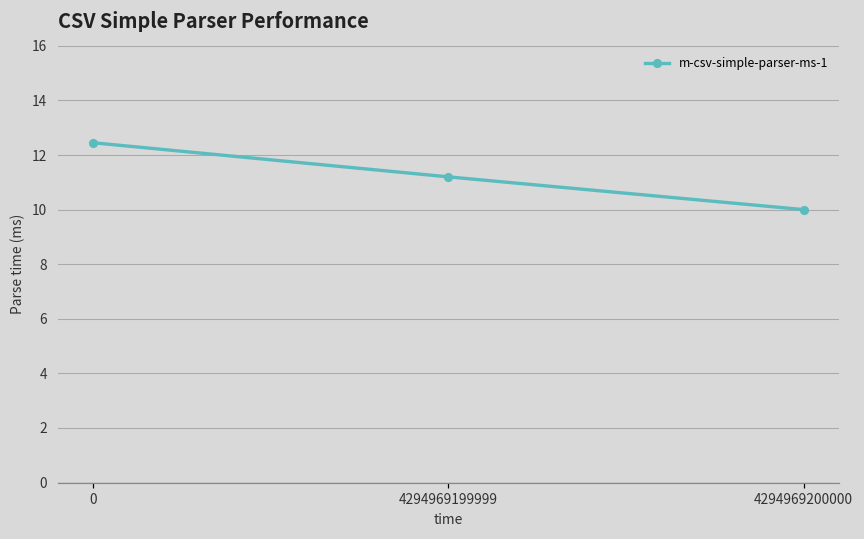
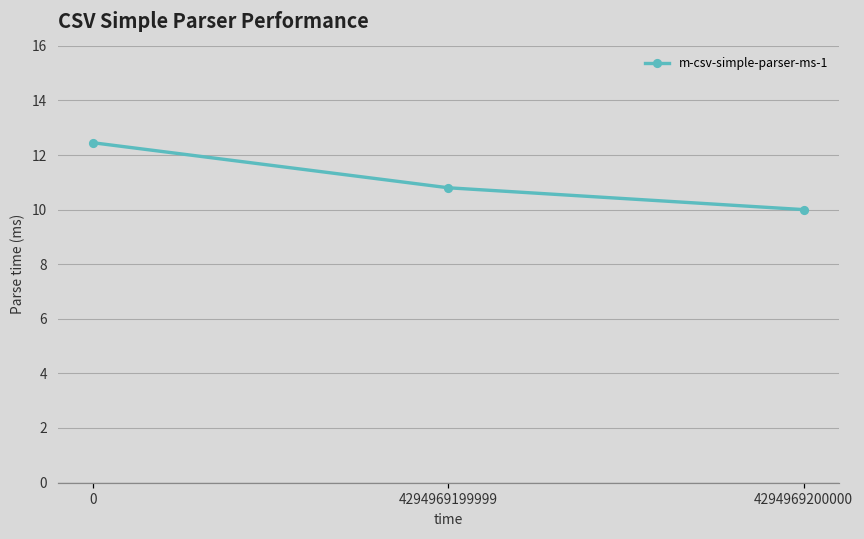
  {
    "0": 12.5,
-   "4294969199999": 11.2,
+   "4294969199999": 10.8,
    "4294969200000": 10.0
  }
